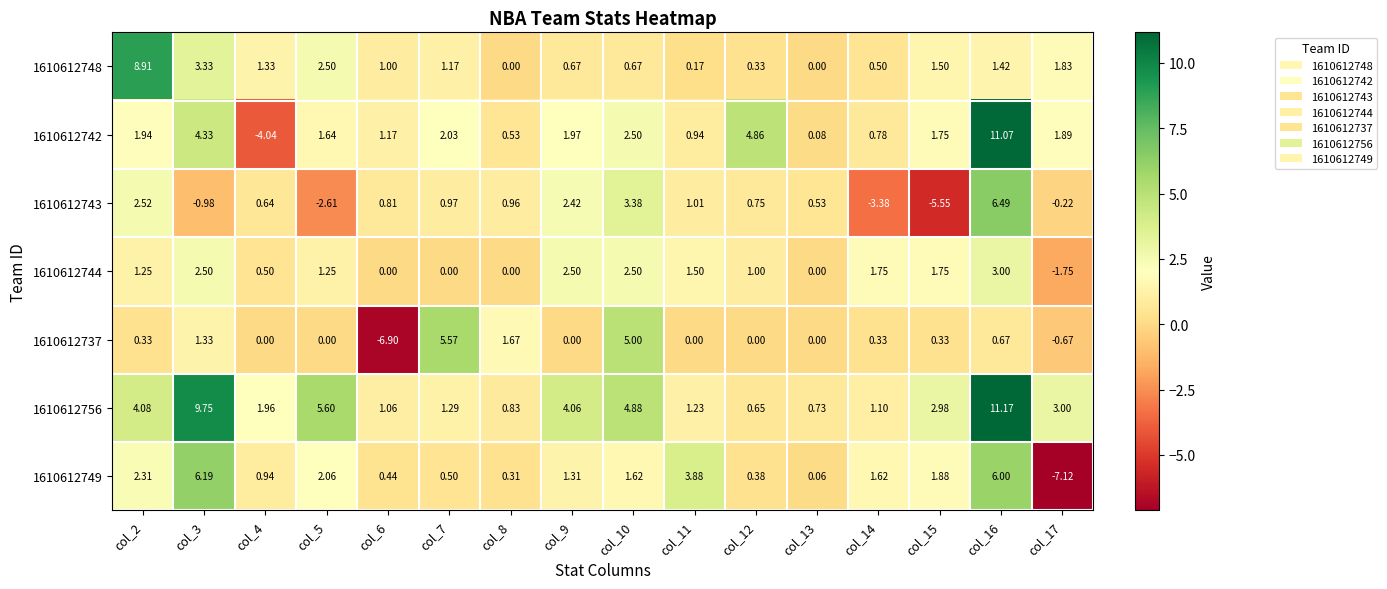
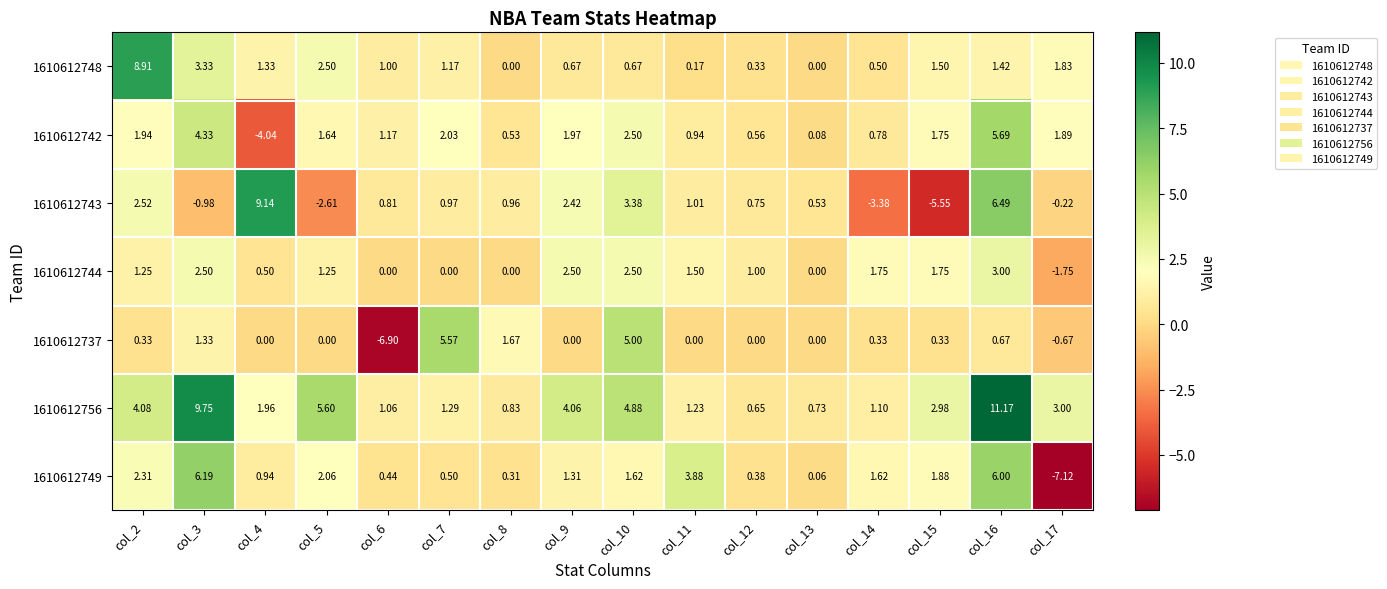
  {
    "1610612748": {
      "col_2": 8.91,
      "col_3": 3.33,
      "col_4": 1.33,
      "col_5": 2.50,
      "col_6": 1.00,
      "col_7": 1.17,
      "col_8": 0.00,
      "col_9": 0.67,
      "col_10": 0.67,
      "col_11": 0.17,
      "col_12": 0.33,
      "col_13": 0.00,
      "col_14": 0.50,
      "col_15": 1.50,
      "col_16": 1.42,
      "col_17": 1.83
    },
    "1610612742": {
      "col_2": 1.94,
      "col_3": 4.33,
      "col_4": -4.04,
      "col_5": 1.64,
      "col_6": 1.17,
      "col_7": 2.03,
      "col_8": 0.53,
      "col_9": 1.97,
      "col_10": 2.50,
      "col_11": 0.94,
-     "col_12": 4.86,
+     "col_12": 0.56,
      "col_13": 0.08,
      "col_14": 0.78,
      "col_15": 1.75,
-     "col_16": 11.07,
+     "col_16": 5.69,
      "col_17": 1.89
    },
    "1610612743": {
      "col_2": 2.52,
      "col_3": -0.98,
-     "col_4": 0.64,
+     "col_4": 9.14,
      "col_5": -2.61,
      "col_6": 0.81,
      "col_7": 0.97,
      "col_8": 0.96,
      "col_9": 2.42,
      "col_10": 3.38,
      "col_11": 1.01,
      "col_12": 0.75,
      "col_13": 0.53,
      "col_14": -3.38,
      "col_15": -5.55,
      "col_16": 6.49,
      "col_17": -0.22
    },
    "1610612744": {
      "col_2": 1.25,
      "col_3": 2.50,
      "col_4": 0.50,
      "col_5": 1.25,
      "col_6": 0.00,
      "col_7": 0.00,
      "col_8": 0.00,
      "col_9": 2.50,
      "col_10": 2.50,
      "col_11": 1.50,
      "col_12": 1.00,
      "col_13": 0.00,
      "col_14": 1.75,
      "col_15": 1.75,
      "col_16": 3.00,
      "col_17": -1.75
    },
    "1610612737": {
      "col_2": 0.33,
      "col_3": 1.33,
      "col_4": 0.00,
      "col_5": 0.00,
      "col_6": -6.90,
      "col_7": 5.57,
      "col_8": 1.67,
      "col_9": 0.00,
      "col_10": 5.00,
      "col_11": 0.00,
      "col_12": 0.00,
      "col_13": 0.00,
      "col_14": 0.33,
      "col_15": 0.33,
      "col_16": 0.67,
      "col_17": -0.67
    },
    "1610612756": {
      "col_2": 4.08,
      "col_3": 9.75,
      "col_4": 1.96,
      "col_5": 5.60,
      "col_6": 1.06,
      "col_7": 1.29,
      "col_8": 0.83,
      "col_9": 4.06,
      "col_10": 4.88,
      "col_11": 1.23,
      "col_12": 0.65,
      "col_13": 0.73,
      "col_14": 1.10,
      "col_15": 2.98,
      "col_16": 11.17,
      "col_17": 3.00
    },
    "1610612749": {
      "col_2": 2.31,
      "col_3": 6.19,
      "col_4": 0.94,
      "col_5": 2.06,
      "col_6": 0.44,
      "col_7": 0.50,
      "col_8": 0.31,
      "col_9": 1.31,
      "col_10": 1.62,
      "col_11": 3.88,
      "col_12": 0.38,
      "col_13": 0.06,
      "col_14": 1.62,
      "col_15": 1.88,
      "col_16": 6.00,
      "col_17": -7.12
    }
  }
